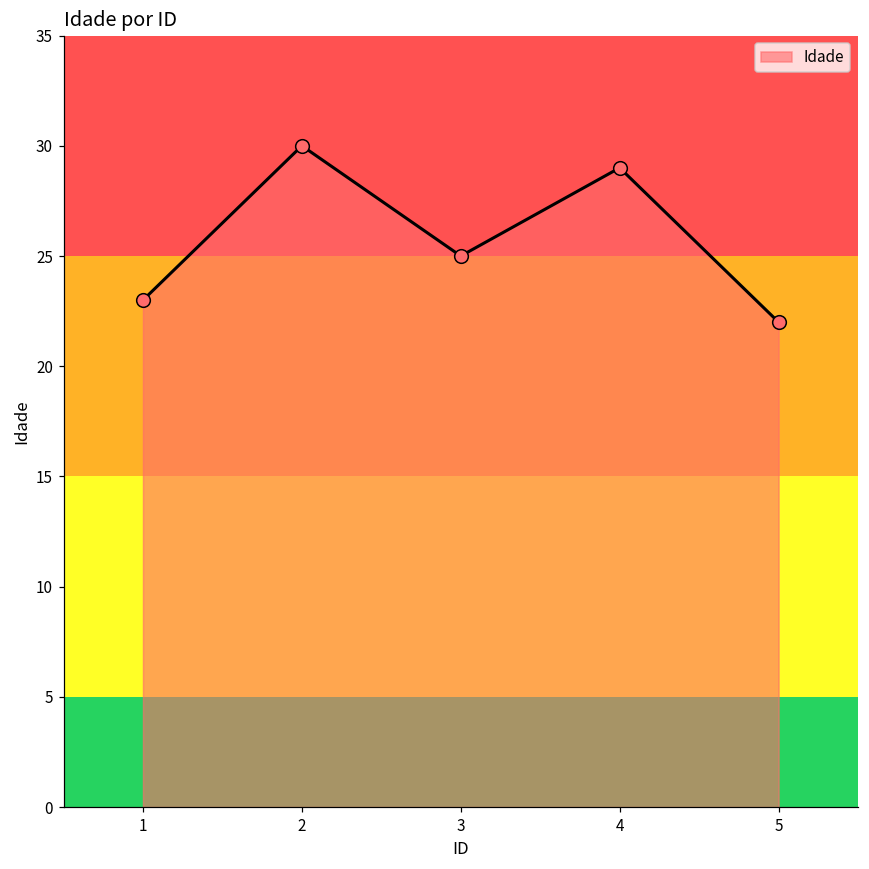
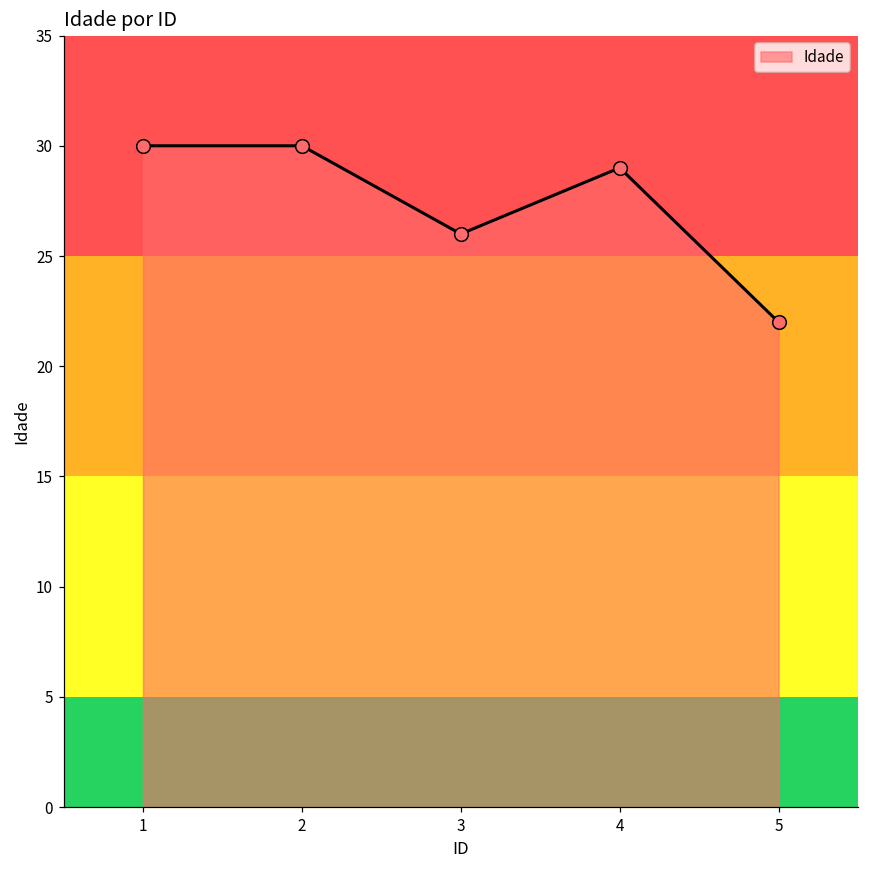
  {
-   "1": 23,
+   "1": 30,
    "2": 30,
-   "3": 25,
+   "3": 26,
    "4": 29,
    "5": 22
  }
